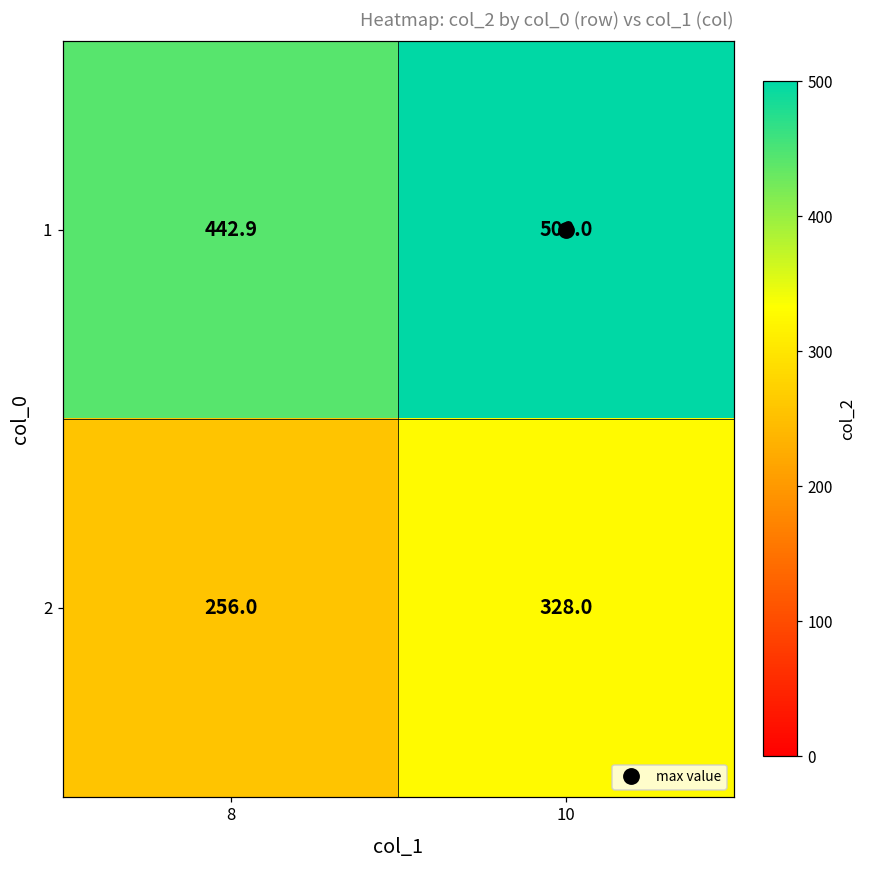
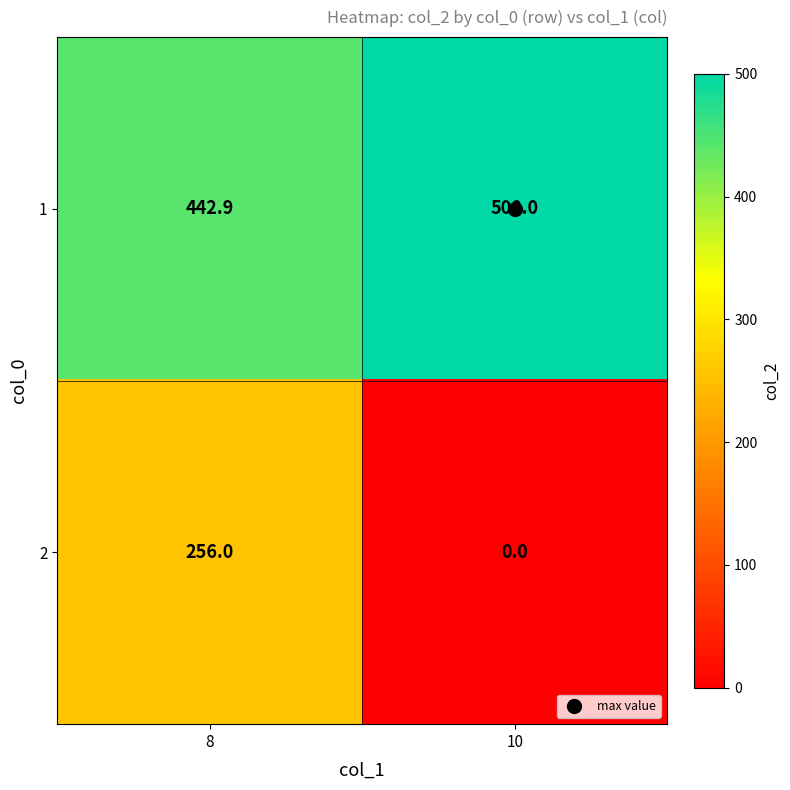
  {
    "1": {
      "8": 442.9
    },
    "2": {
      "8": 256.0,
-     "10": 328.0
+     "10": 0.0
    }
  }
